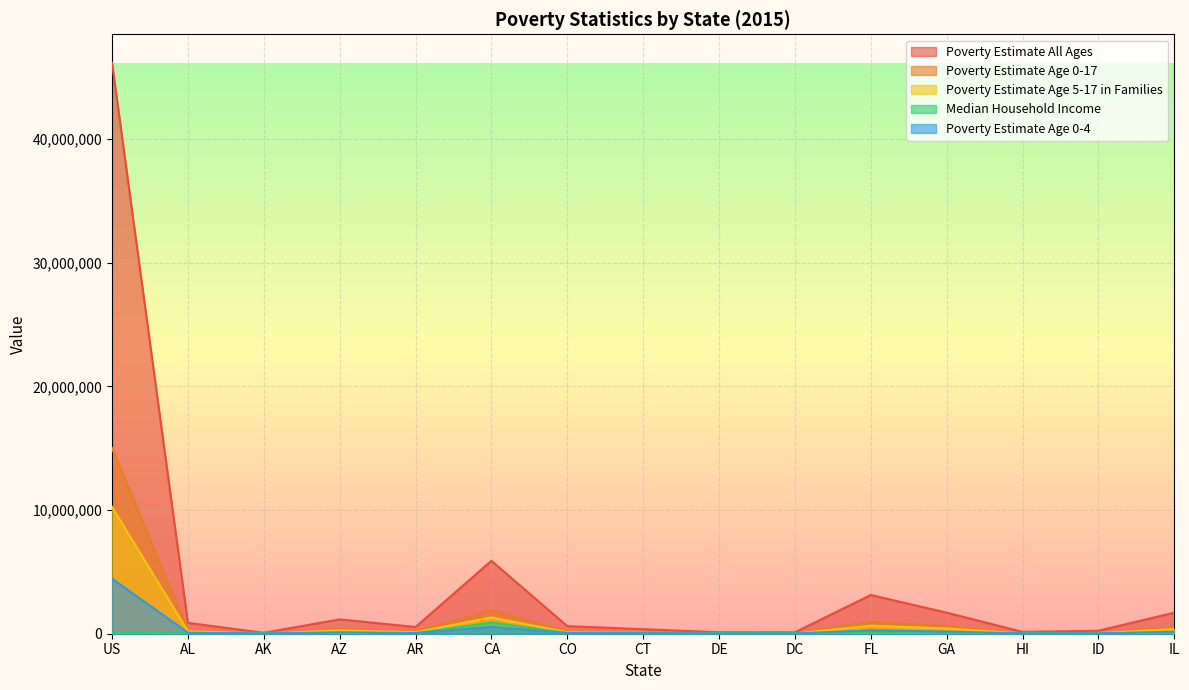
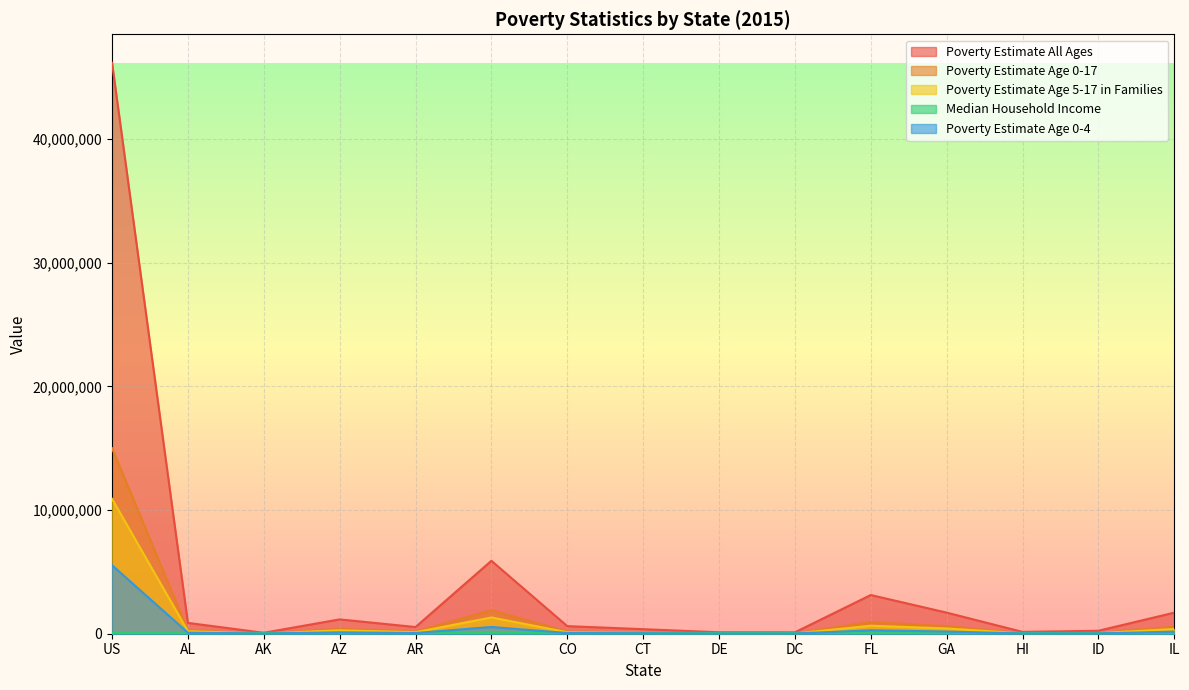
  {
    "Poverty Estimate Age 5-17 in Families": {
-     "US": "10,200,000",
+     "US": "10,900,000",
      "CA": "1,300,000",
      "FL": "600,000"
    },
    "Median Household Income": {
      "US": "100,000",
-     "CA": "900,000",
+     "CA": "100,000",
      "FL": "0"
    },
    "Poverty Estimate Age 0-4": {
-     "US": "4,400,000",
+     "US": "5,500,000",
      "CA": "500,000",
      "FL": "300,000"
    }
  }
